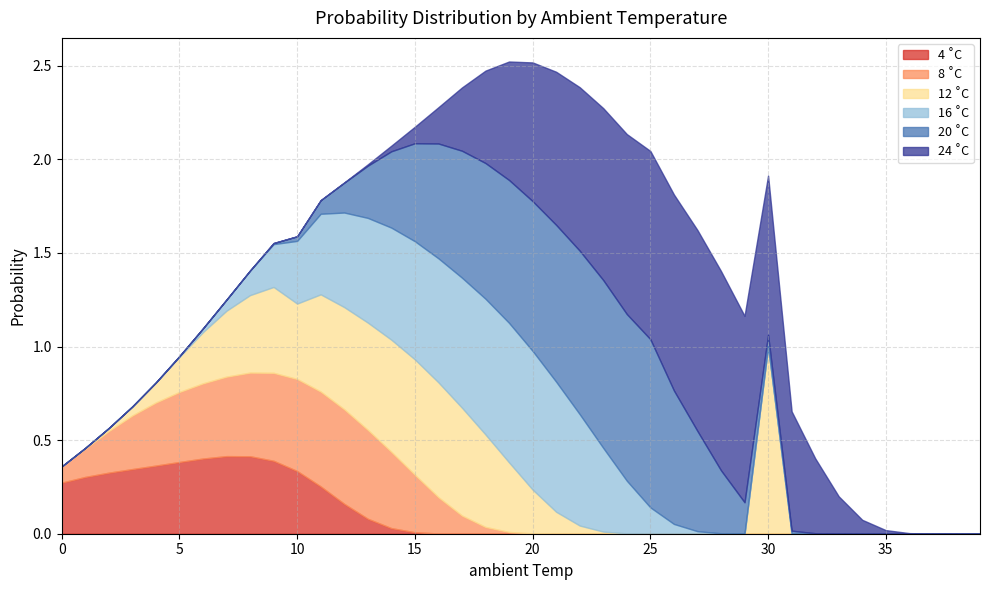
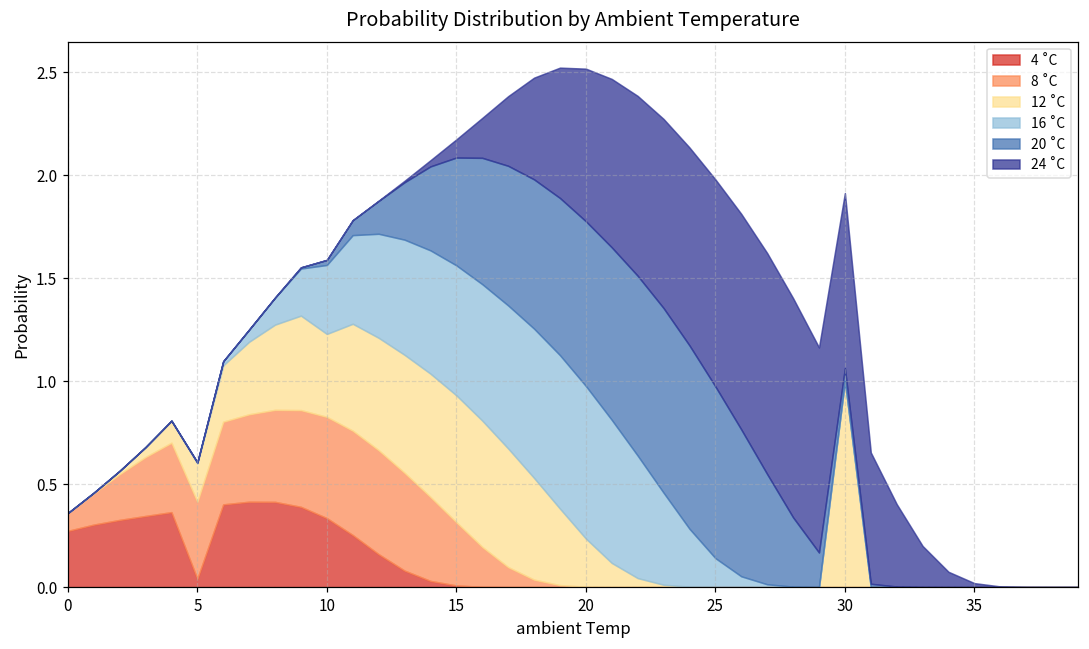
  {
    "4 ˚C": {
      "0": 0.27,
-     "5": 0.38,
+     "5": 0.04,
      "10": 0.33
    },
    "8 ˚C": {
      "5": 0.37,
      "10": 0.49,
      "15": 0.31
    },
    "12 ˚C": {
      "10": 0.40,
      "15": 0.62,
      "20": 0.23
    },
    "16 ˚C": {
      "10": 0.33,
      "15": 0.63,
      "20": 0.74,
      "25": 0.14
    },
    "20 ˚C": {
      "15": 0.52,
      "20": 0.80,
-     "25": 0.90,
+     "25": 0.83,
      "30": 0.06
    },
    "24 ˚C": {
      "15": 0.09,
      "20": 0.74,
      "25": 1.01,
      "30": 0.85,
      "35": 0.02
    }
  }
